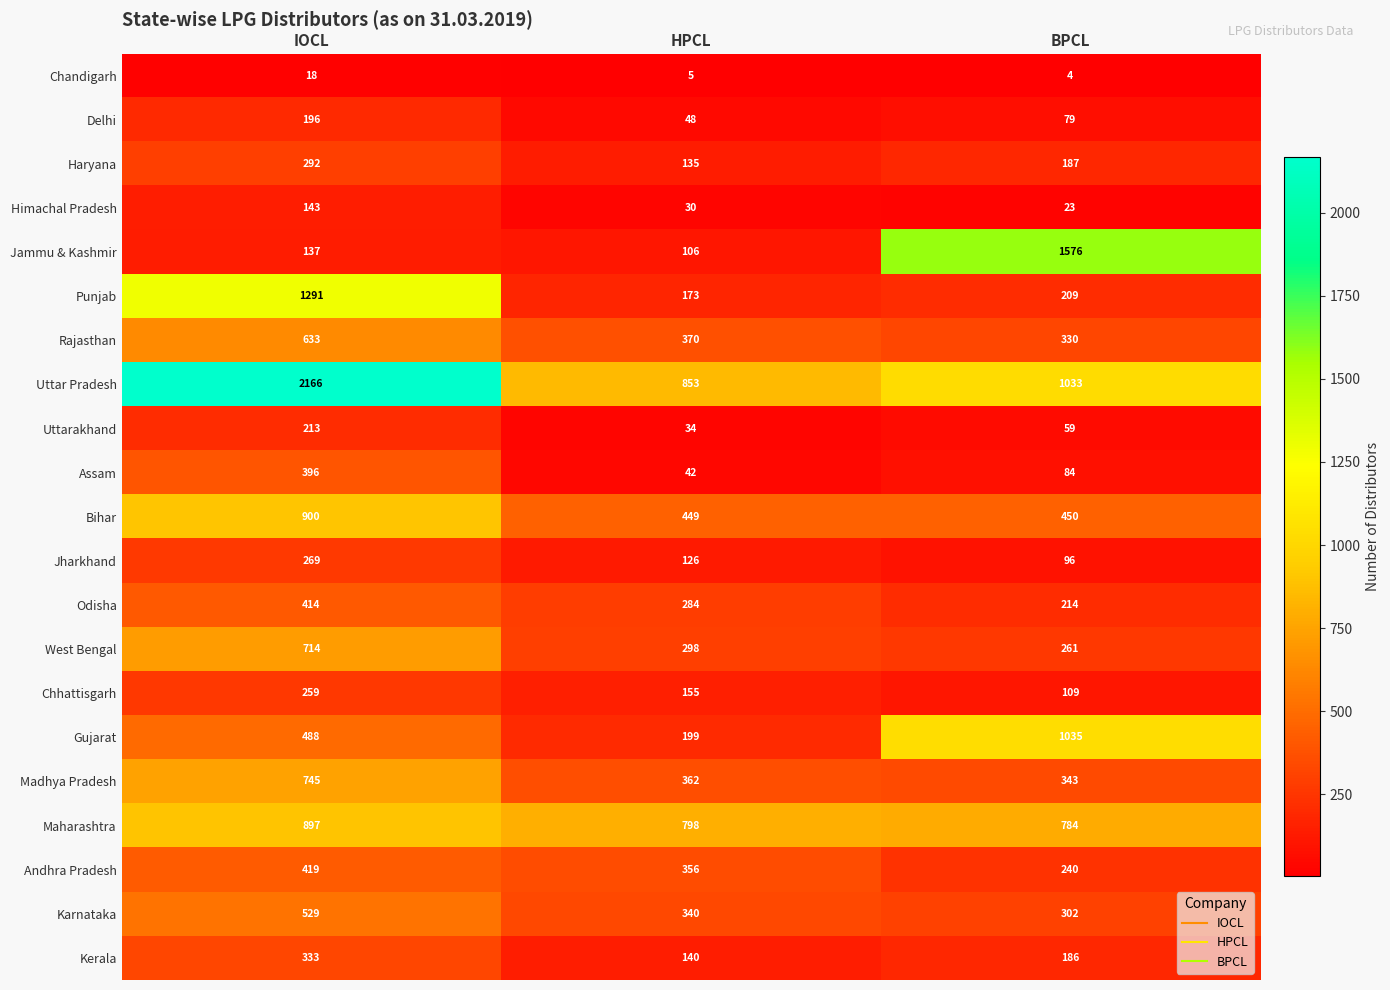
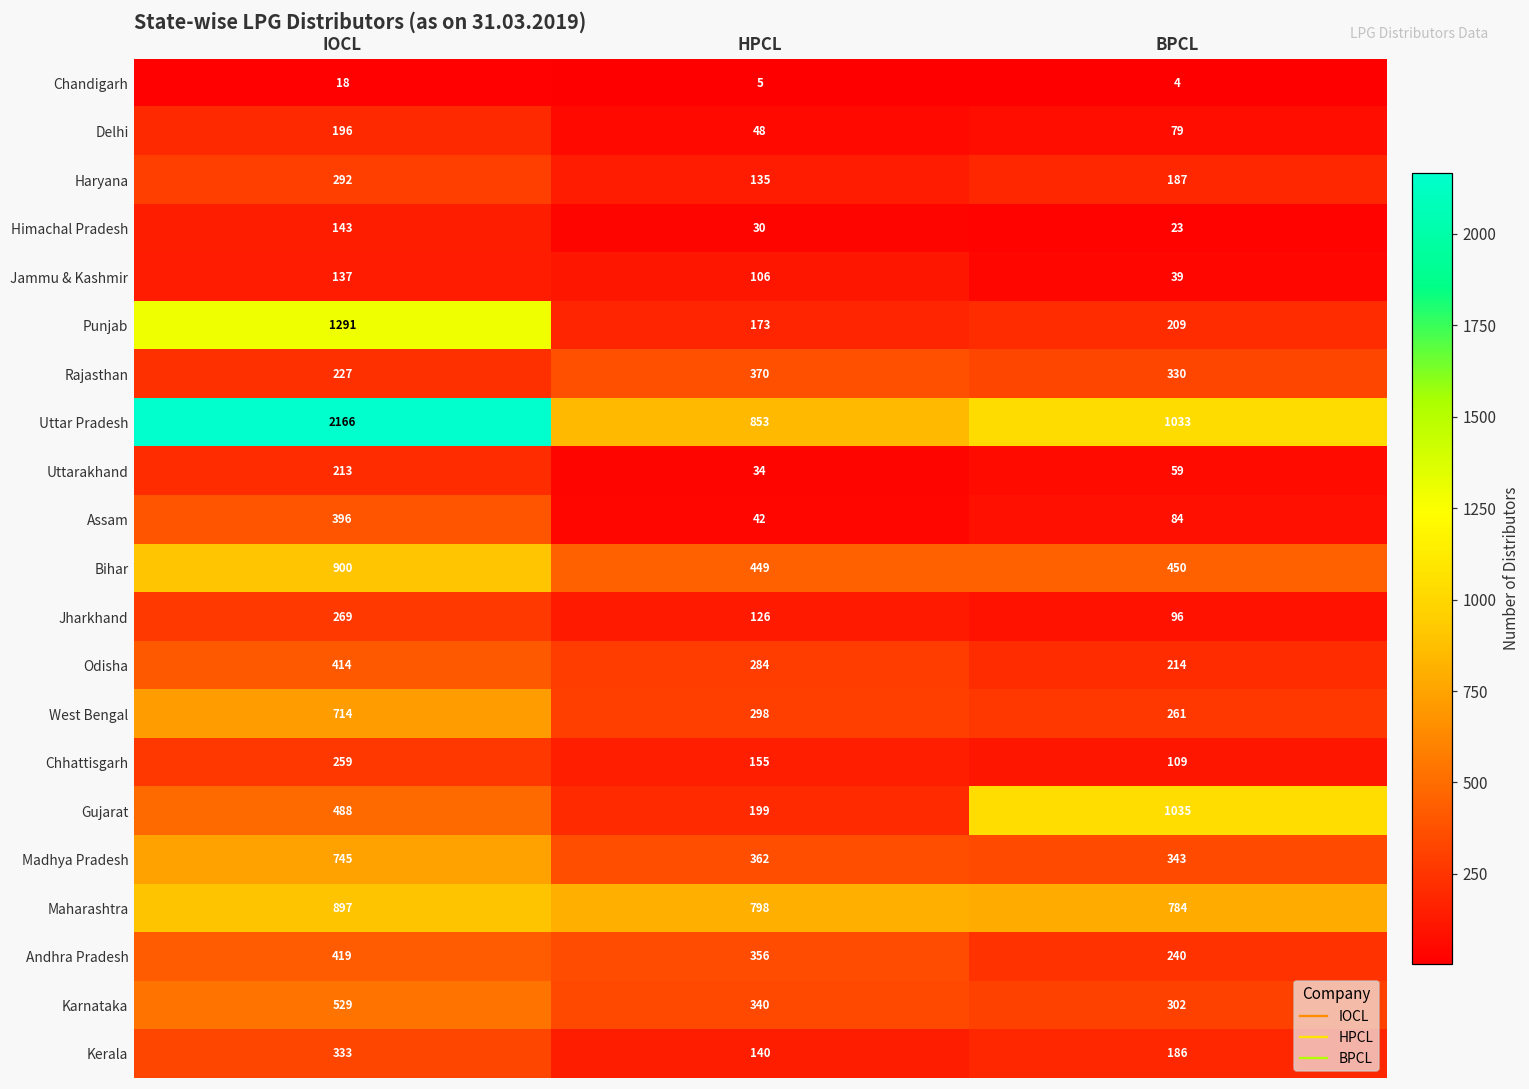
  {
    "Chandigarh": {
      "IOCL": 18,
      "HPCL": 5,
      "BPCL": 4
    },
    "Delhi": {
      "IOCL": 196,
      "HPCL": 48,
      "BPCL": 79
    },
    "Haryana": {
      "IOCL": 292,
      "HPCL": 135,
      "BPCL": 187
    },
    "Himachal Pradesh": {
      "IOCL": 143,
      "HPCL": 30,
      "BPCL": 23
    },
    "Jammu & Kashmir": {
      "IOCL": 137,
      "HPCL": 106,
-     "BPCL": 1576
+     "BPCL": 39
    },
    "Punjab": {
      "IOCL": 1291,
      "HPCL": 173,
      "BPCL": 209
    },
    "Rajasthan": {
-     "IOCL": 633,
+     "IOCL": 227,
      "HPCL": 370,
      "BPCL": 330
    },
    "Uttar Pradesh": {
      "IOCL": 2166,
      "HPCL": 853,
      "BPCL": 1033
    },
    "Uttarakhand": {
      "IOCL": 213,
      "HPCL": 34,
      "BPCL": 59
    },
    "Assam": {
      "IOCL": 396,
      "HPCL": 42,
      "BPCL": 84
    },
    "Bihar": {
      "IOCL": 900,
      "HPCL": 449,
      "BPCL": 450
    },
    "Jharkhand": {
      "IOCL": 269,
      "HPCL": 126,
      "BPCL": 96
    },
    "Odisha": {
      "IOCL": 414,
      "HPCL": 284,
      "BPCL": 214
    },
    "West Bengal": {
      "IOCL": 714,
      "HPCL": 298,
      "BPCL": 261
    },
    "Chhattisgarh": {
      "IOCL": 259,
      "HPCL": 155,
      "BPCL": 109
    },
    "Gujarat": {
      "IOCL": 488,
      "HPCL": 199,
      "BPCL": 1035
    },
    "Madhya Pradesh": {
      "IOCL": 745,
      "HPCL": 362,
      "BPCL": 343
    },
    "Maharashtra": {
      "IOCL": 897,
      "HPCL": 798,
      "BPCL": 784
    },
    "Andhra Pradesh": {
      "IOCL": 419,
      "HPCL": 356,
      "BPCL": 240
    },
    "Karnataka": {
      "IOCL": 529,
      "HPCL": 340,
      "BPCL": 302
    },
    "Kerala": {
      "IOCL": 333,
      "HPCL": 140,
      "BPCL": 186
    }
  }
